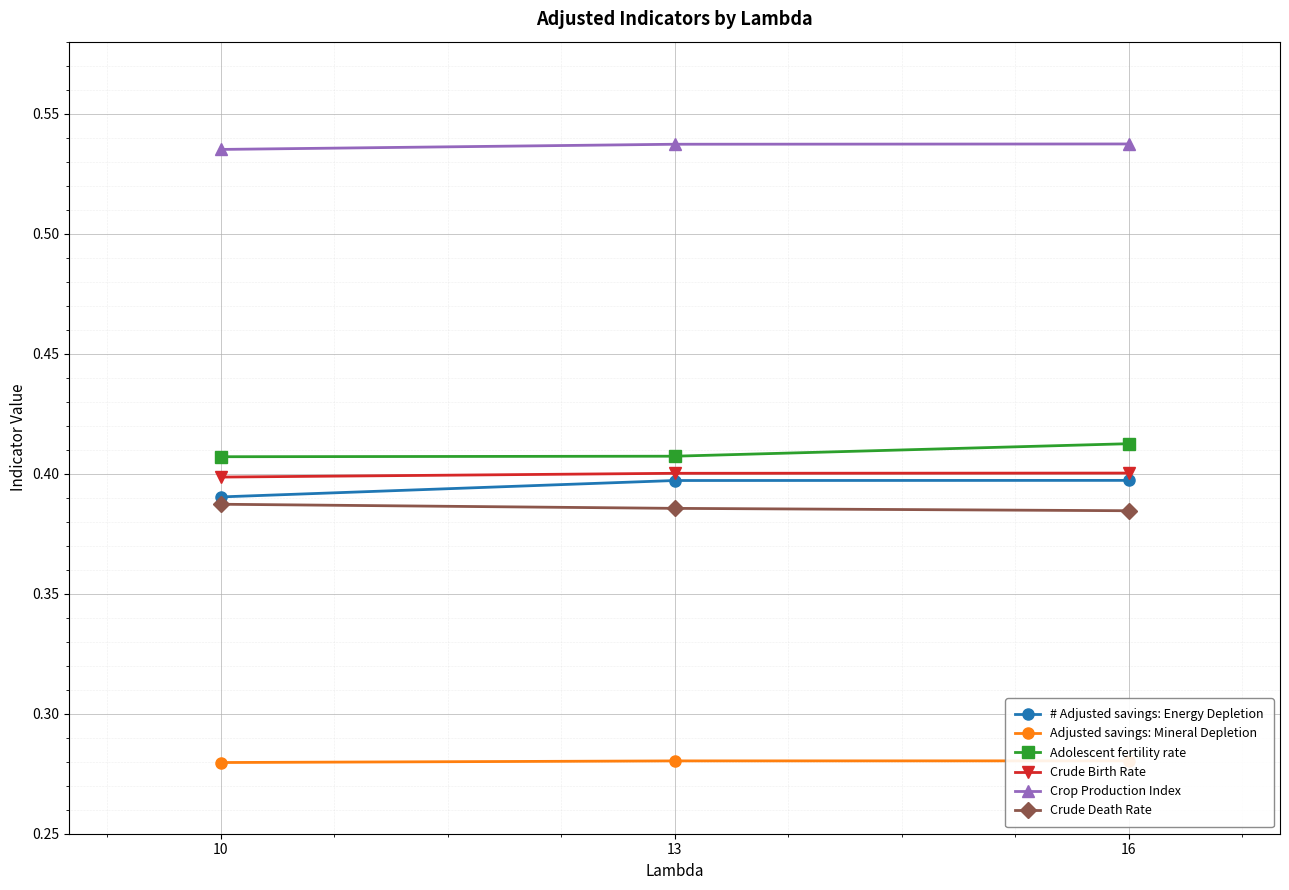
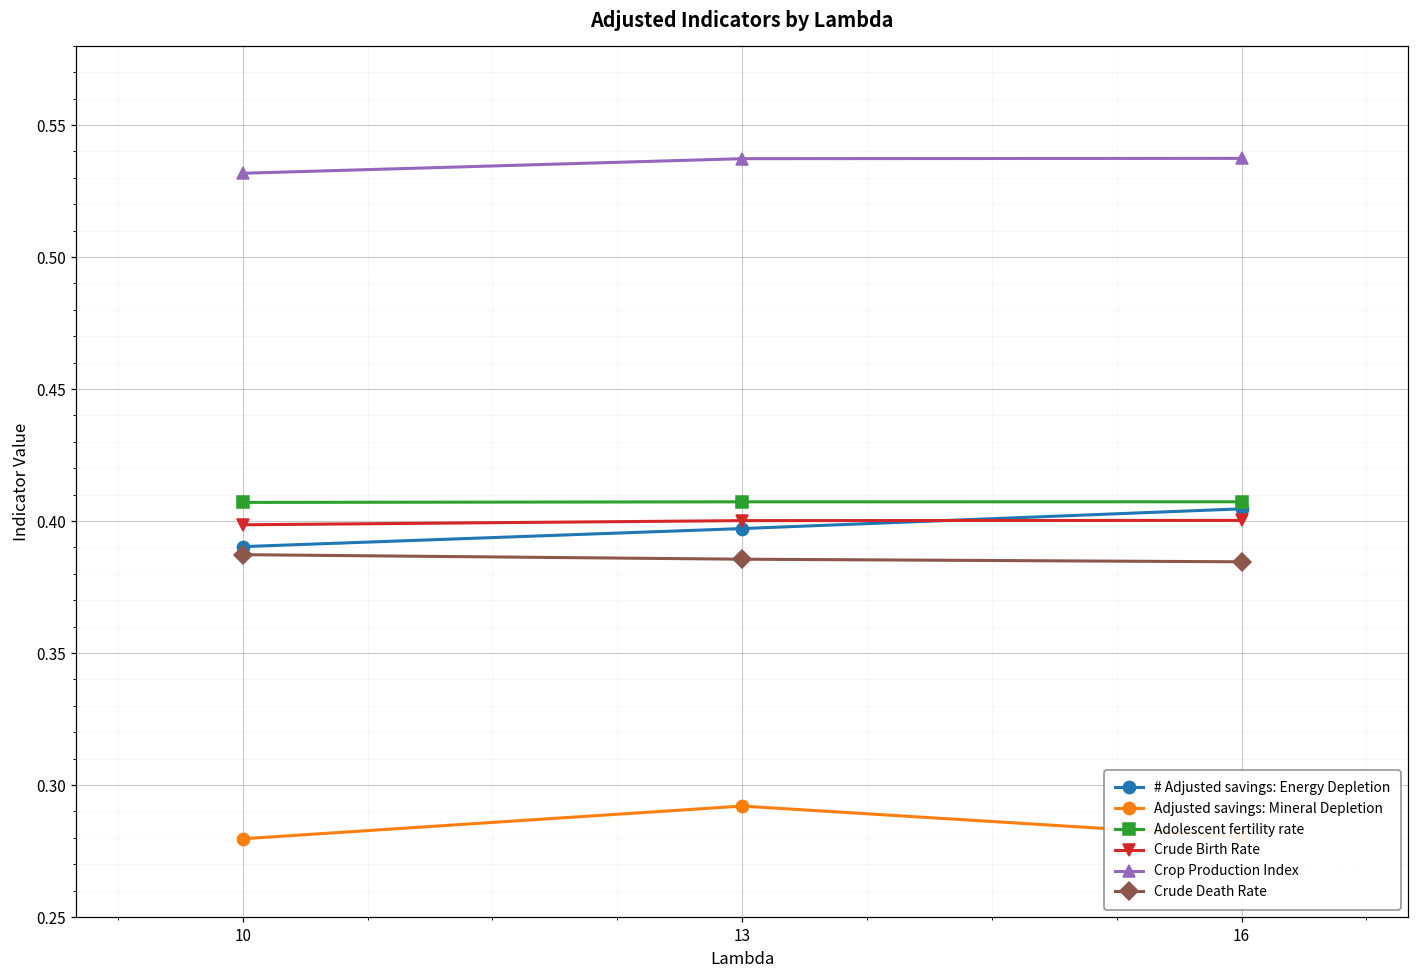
  {
    "# Adjusted savings: Energy Depletion": {
      "10": 0.390,
      "13": 0.397,
-     "16": 0.397
+     "16": 0.405
    },
    "Adjusted savings: Mineral Depletion": {
      "10": 0.280,
-     "13": 0.280
+     "13": 0.292
    },
    "Adolescent fertility rate": {
      "10": 0.407,
      "13": 0.407,
-     "16": 0.412
+     "16": 0.407
    },
    "Crude Birth Rate": {
      "10": 0.399,
      "13": 0.400,
      "16": 0.400
    },
    "Crop Production Index": {
-     "10": 0.535,
+     "10": 0.532,
      "13": 0.537,
      "16": 0.537
    },
    "Crude Death Rate": {
      "10": 0.387,
      "13": 0.386,
      "16": 0.385
    }
  }
